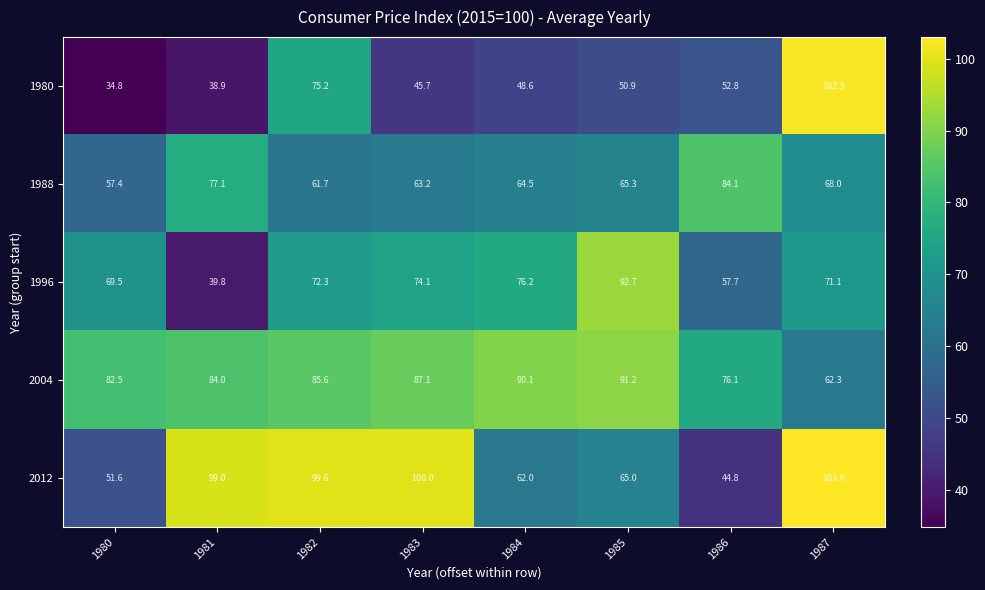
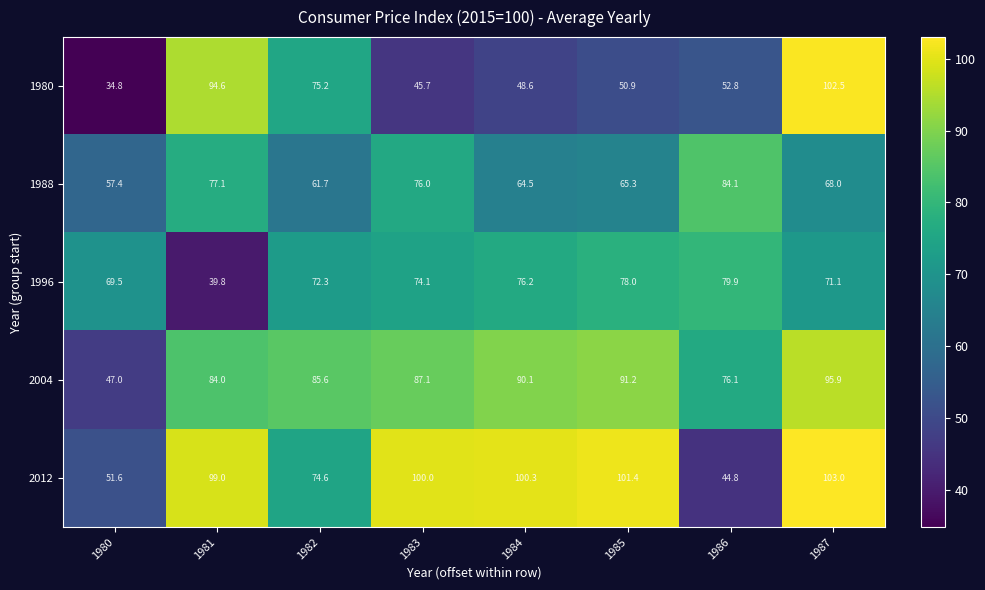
  {
    "1980": {
      "1980": 34.8,
-     "1981": 38.9,
+     "1981": 94.6,
      "1982": 75.2,
      "1983": 45.7,
      "1984": 48.6,
      "1985": 50.9,
      "1986": 52.8,
      "1987": 102.5
    },
    "1988": {
      "1980": 57.4,
      "1981": 77.1,
      "1982": 61.7,
-     "1983": 63.2,
+     "1983": 76.0,
      "1984": 64.5,
      "1985": 65.3,
      "1986": 84.1,
      "1987": 68.0
    },
    "1996": {
      "1980": 69.5,
      "1981": 39.8,
      "1982": 72.3,
      "1983": 74.1,
      "1984": 76.2,
-     "1985": 92.7,
-     "1986": 57.7,
+     "1985": 78.0,
+     "1986": 79.9,
      "1987": 71.1
    },
    "2004": {
-     "1980": 82.5,
+     "1980": 47.0,
      "1981": 84.0,
      "1982": 85.6,
      "1983": 87.1,
      "1984": 90.1,
      "1985": 91.2,
      "1986": 76.1,
-     "1987": 62.3
+     "1987": 95.9
    },
    "2012": {
      "1980": 51.6,
      "1981": 99.0,
-     "1982": 99.6,
+     "1982": 74.6,
      "1983": 100.0,
-     "1984": 62.0,
-     "1985": 65.0,
+     "1984": 100.3,
+     "1985": 101.4,
      "1986": 44.8,
      "1987": 103.0
    }
  }
